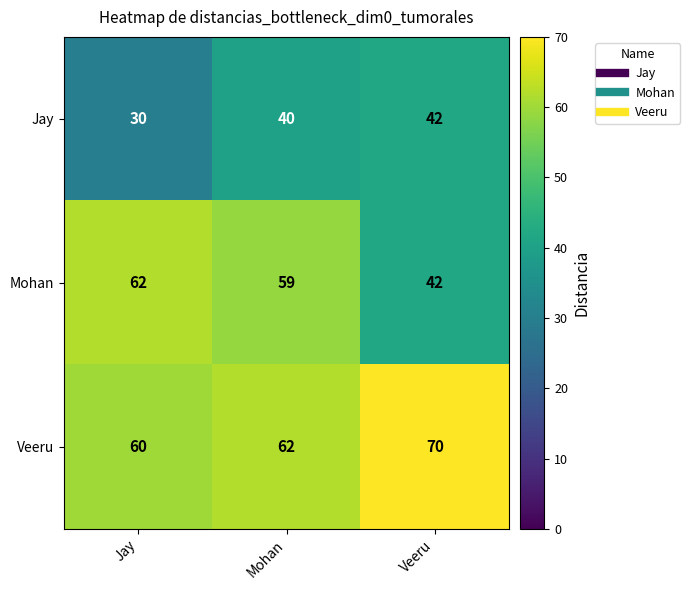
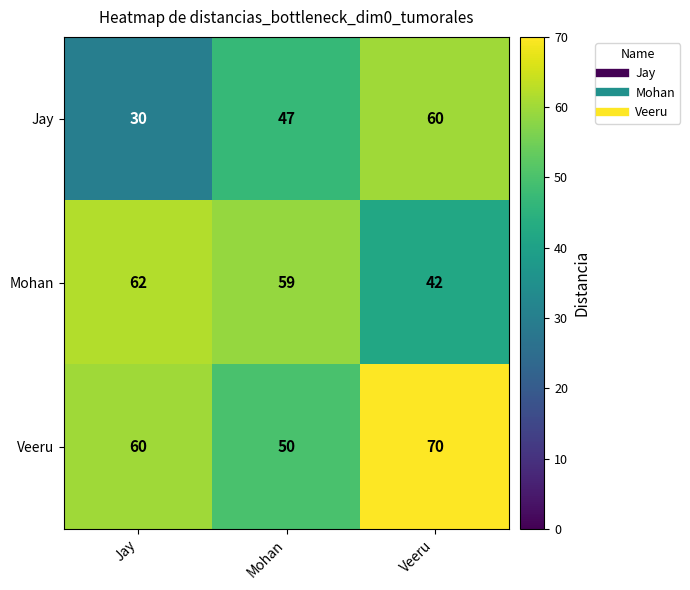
  {
    "Jay": {
      "Jay": 30,
-     "Mohan": 40,
-     "Veeru": 42
+     "Mohan": 47,
+     "Veeru": 60
    },
    "Mohan": {
      "Jay": 62,
      "Mohan": 59,
      "Veeru": 42
    },
    "Veeru": {
      "Jay": 60,
-     "Mohan": 62,
+     "Mohan": 50,
      "Veeru": 70
    }
  }
